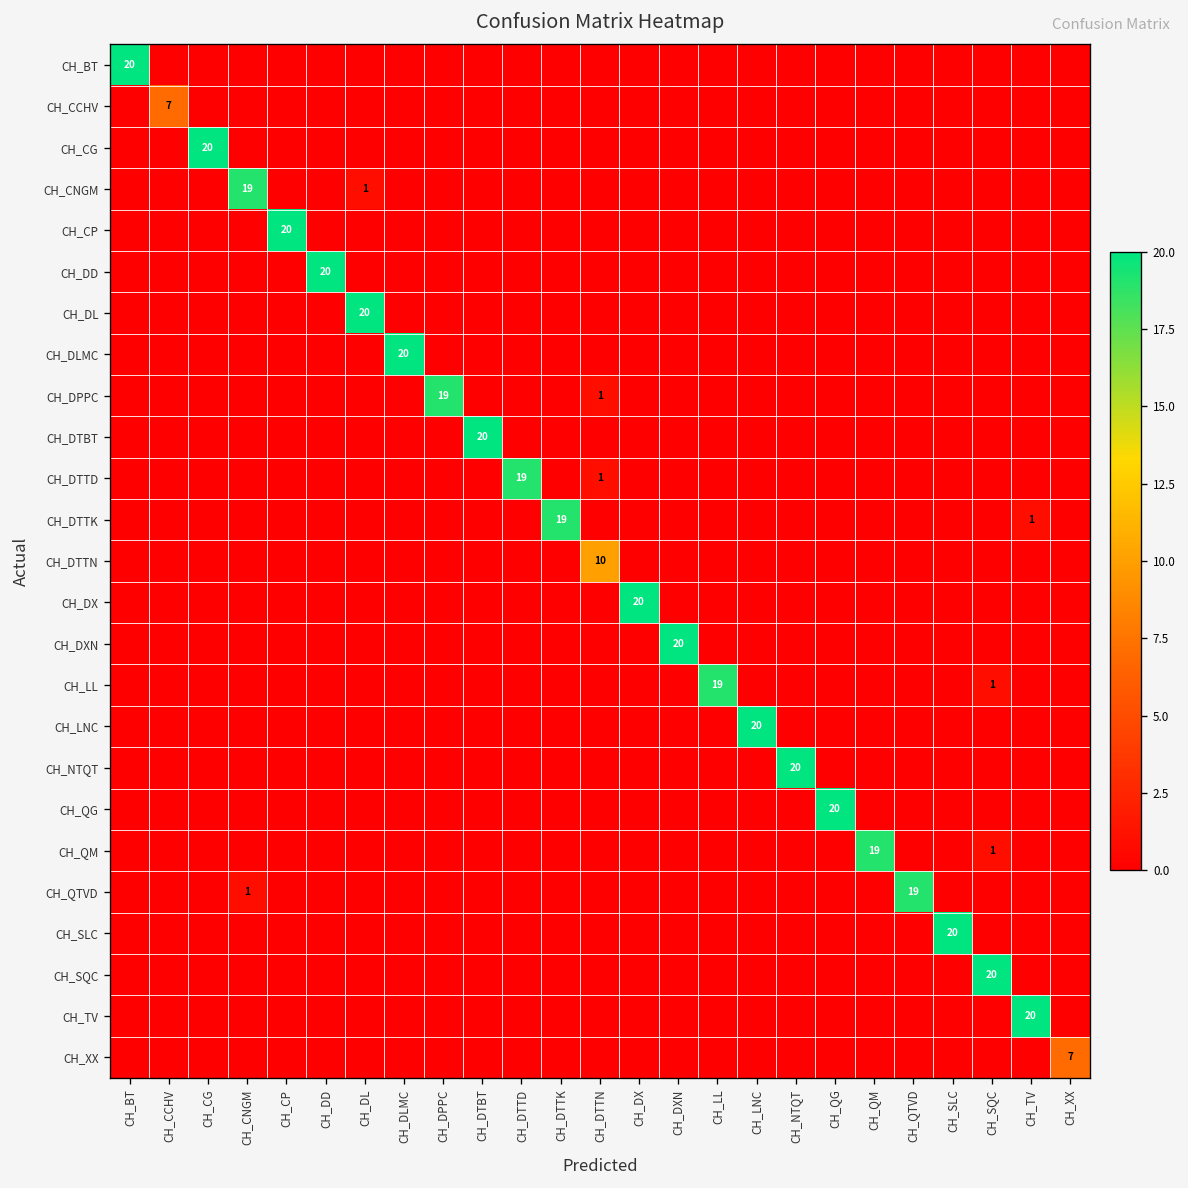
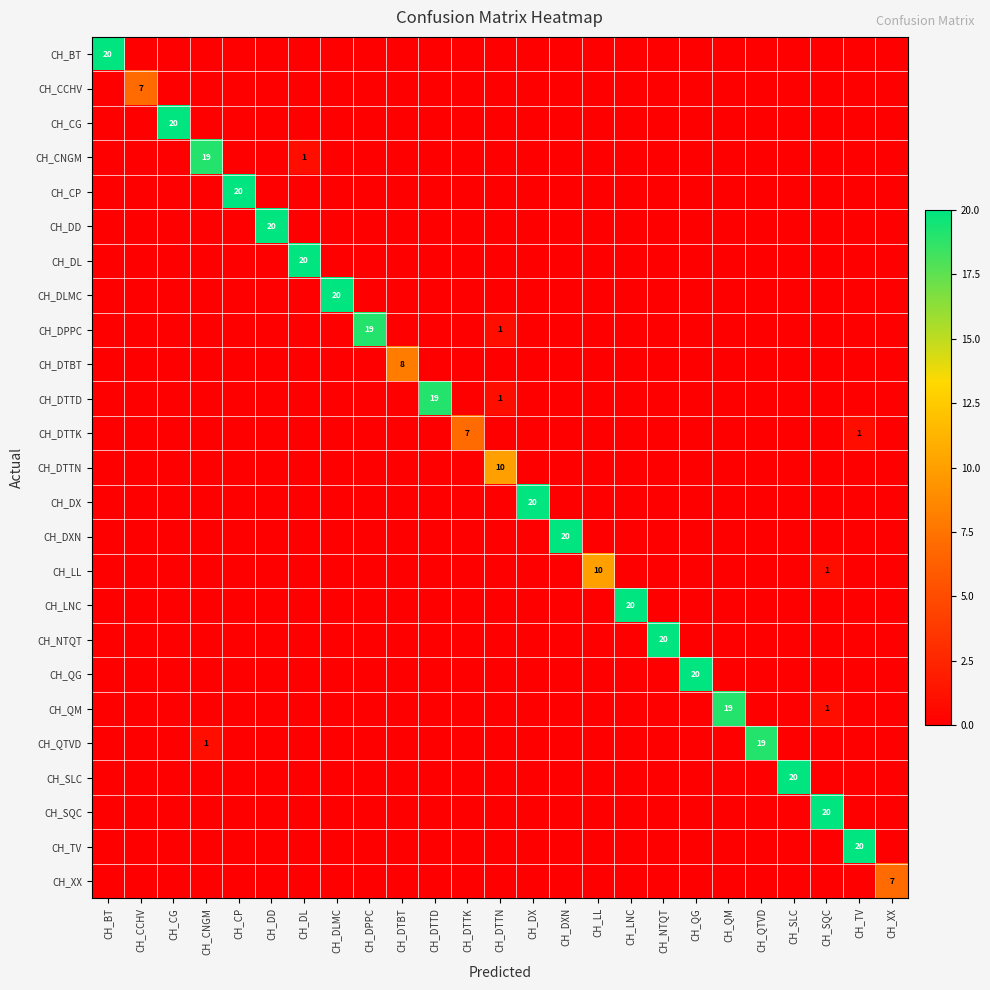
  {
    "CH_BT": {
      "CH_BT": 20
    },
    "CH_CCHV": {
      "CH_CCHV": 7
    },
    "CH_CG": {
      "CH_CG": 20
    },
    "CH_CNGM": {
      "CH_CNGM": 19,
      "CH_DL": 1
    },
    "CH_CP": {
      "CH_CP": 20
    },
    "CH_DD": {
      "CH_DD": 20
    },
    "CH_DL": {
      "CH_DL": 20
    },
    "CH_DLMC": {
      "CH_DLMC": 20
    },
    "CH_DPPC": {
      "CH_DPPC": 19,
      "CH_DTTN": 1
    },
    "CH_DTBT": {
-     "CH_DTBT": 20
+     "CH_DTBT": 8
    },
    "CH_DTTD": {
      "CH_DTTD": 19,
      "CH_DTTN": 1
    },
    "CH_DTTK": {
-     "CH_DTTK": 19,
+     "CH_DTTK": 7,
      "CH_TV": 1
    },
    "CH_DTTN": {
      "CH_DTTN": 10
    },
    "CH_DX": {
      "CH_DX": 20
    },
    "CH_DXN": {
      "CH_DXN": 20
    },
    "CH_LL": {
-     "CH_LL": 19,
+     "CH_LL": 10,
      "CH_SQC": 1
    },
    "CH_LNC": {
      "CH_LNC": 20
    },
    "CH_NTQT": {
      "CH_NTQT": 20
    },
    "CH_QG": {
      "CH_QG": 20
    },
    "CH_QM": {
      "CH_QM": 19,
      "CH_SQC": 1
    },
    "CH_QTVD": {
      "CH_CNGM": 1,
      "CH_QTVD": 19
    },
    "CH_SLC": {
      "CH_SLC": 20
    },
    "CH_SQC": {
      "CH_SQC": 20
    },
    "CH_TV": {
      "CH_TV": 20
    },
    "CH_XX": {
      "CH_XX": 7
    }
  }
